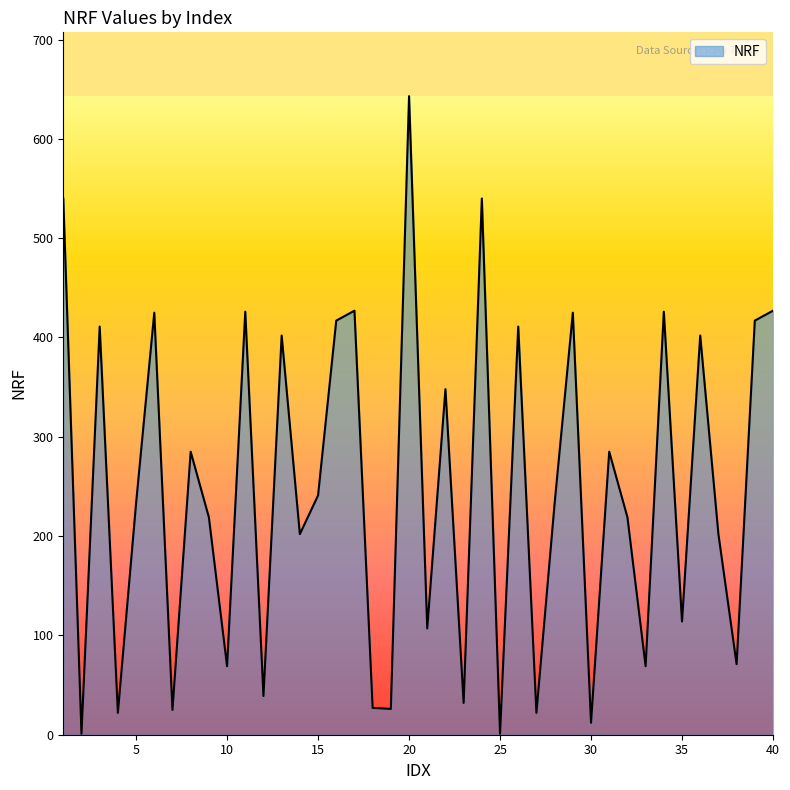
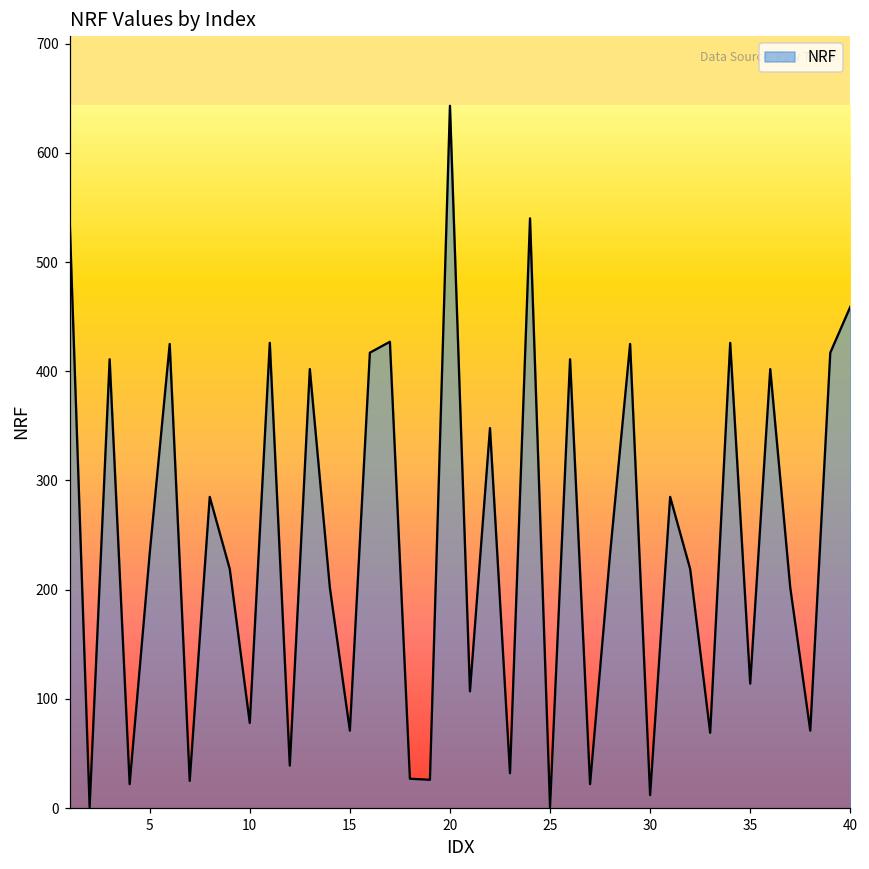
  {
    "5": 230,
-   "10": 70,
-   "15": 240,
+   "10": 80,
+   "15": 70,
    "20": 640,
    "25": 0,
    "30": 10,
    "35": 110,
-   "40": 430
+   "40": 460
  }
